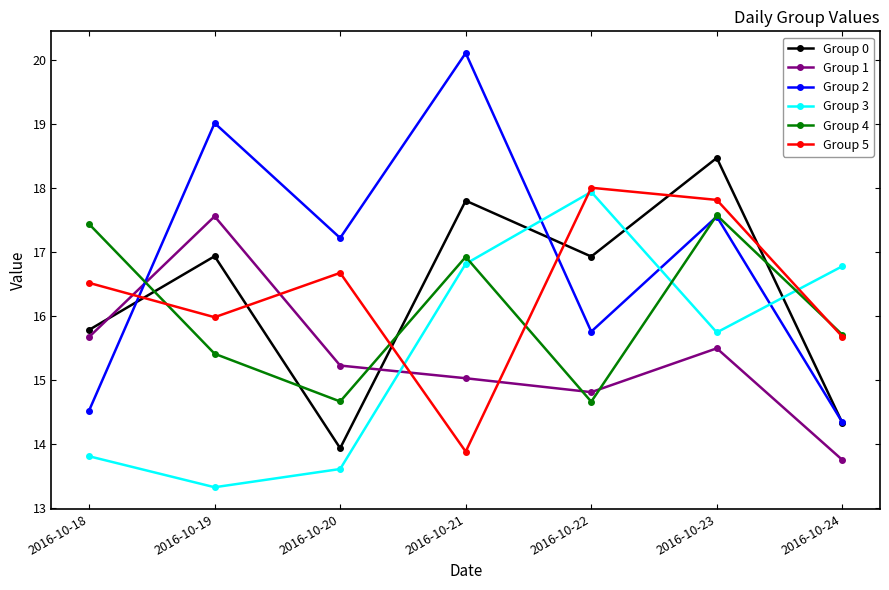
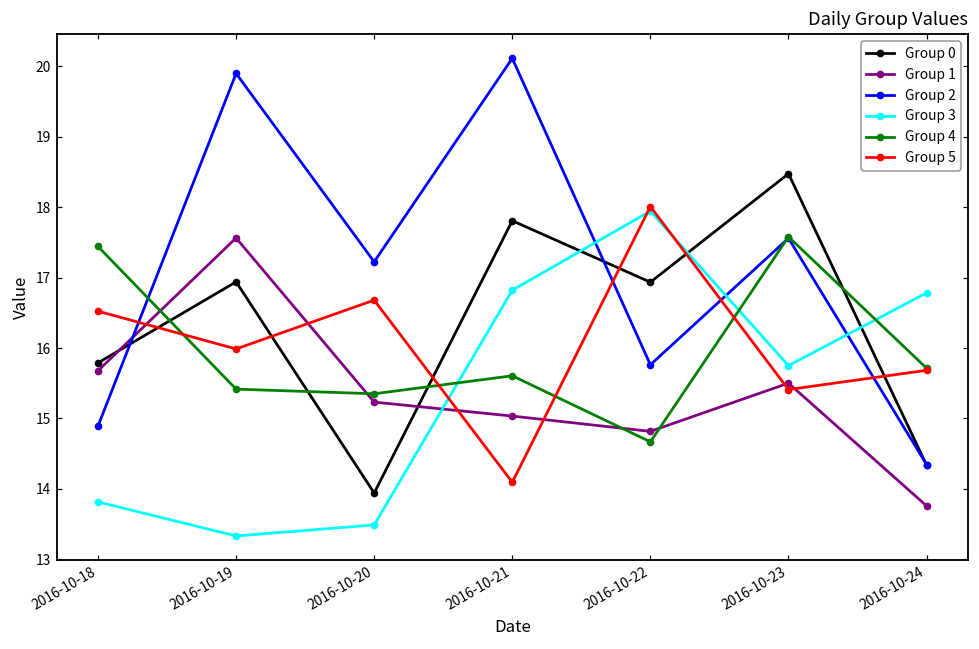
  {
    "Group 0": {
      "2016-10-18": 15.8,
      "2016-10-19": 16.9,
      "2016-10-20": 13.9,
      "2016-10-21": 17.8,
      "2016-10-22": 16.9,
      "2016-10-23": 18.5
    },
    "Group 1": {
      "2016-10-18": 15.7,
      "2016-10-19": 17.6,
      "2016-10-20": 15.2,
      "2016-10-21": 15.0,
      "2016-10-22": 14.8,
      "2016-10-23": 15.5,
      "2016-10-24": 13.8
    },
    "Group 2": {
-     "2016-10-18": 14.5,
-     "2016-10-19": 19.0,
+     "2016-10-18": 14.9,
+     "2016-10-19": 19.9,
      "2016-10-20": 17.2,
      "2016-10-21": 20.1,
      "2016-10-22": 15.8
    },
    "Group 3": {
      "2016-10-18": 13.8,
      "2016-10-19": 13.3,
-     "2016-10-20": 13.6,
+     "2016-10-20": 13.5,
      "2016-10-21": 16.8,
      "2016-10-22": 17.9,
      "2016-10-23": 15.7,
      "2016-10-24": 16.8
    },
    "Group 4": {
      "2016-10-18": 17.4,
      "2016-10-19": 15.4,
-     "2016-10-20": 14.7,
-     "2016-10-21": 16.9,
+     "2016-10-20": 15.4,
+     "2016-10-21": 15.6,
      "2016-10-22": 14.7
    },
    "Group 5": {
      "2016-10-18": 16.5,
      "2016-10-19": 16.0,
      "2016-10-20": 16.7,
-     "2016-10-21": 13.9,
+     "2016-10-21": 14.1,
      "2016-10-22": 18.0,
-     "2016-10-23": 17.8
+     "2016-10-23": 15.4
    }
  }
